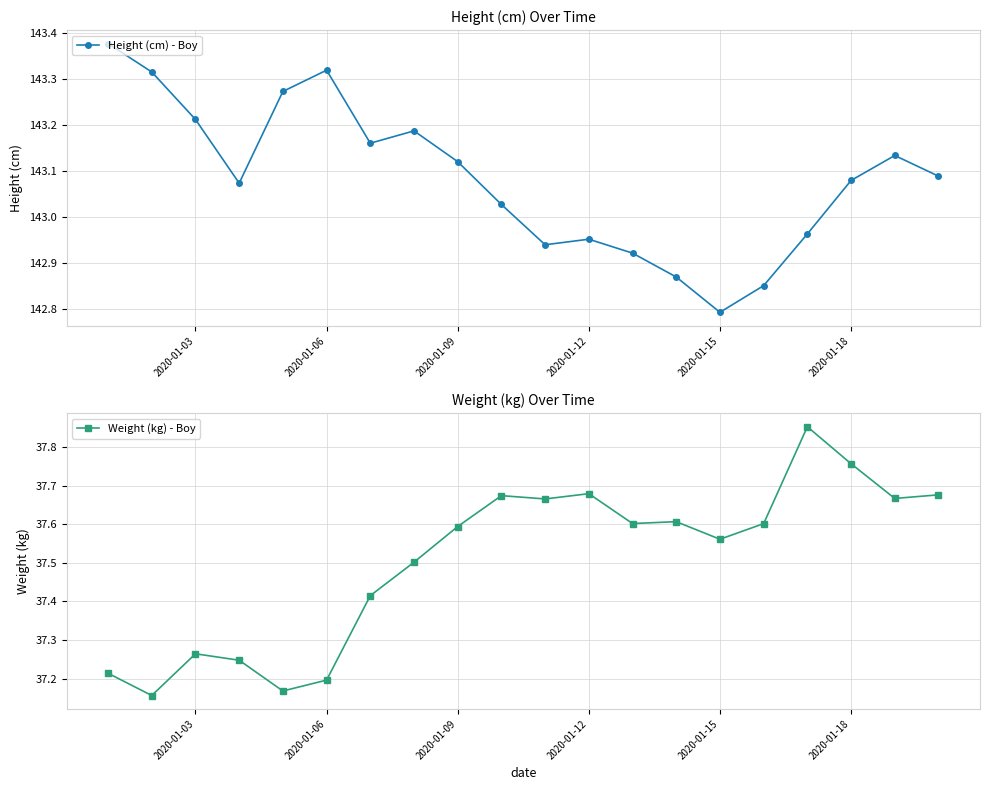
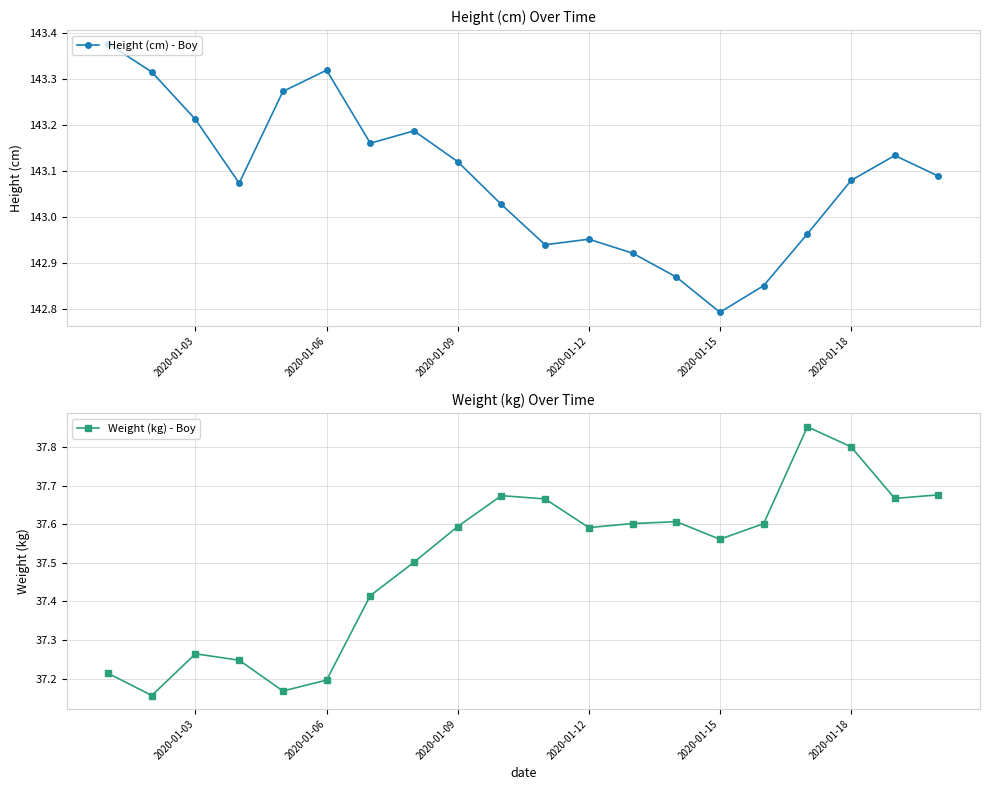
  {
    "Height (cm) Over Time": {
      "2020-01-03": 143.21,
      "2020-01-06": 143.32,
      "2020-01-09": 143.12,
      "2020-01-12": 142.95,
      "2020-01-15": 142.79,
      "2020-01-18": 143.08
    },
    "Weight (kg) Over Time": {
      "2020-01-03": 37.26,
      "2020-01-06": 37.20,
      "2020-01-09": 37.59,
-     "2020-01-12": 37.68,
+     "2020-01-12": 37.59,
      "2020-01-15": 37.56,
-     "2020-01-18": 37.76
+     "2020-01-18": 37.80
    }
  }
